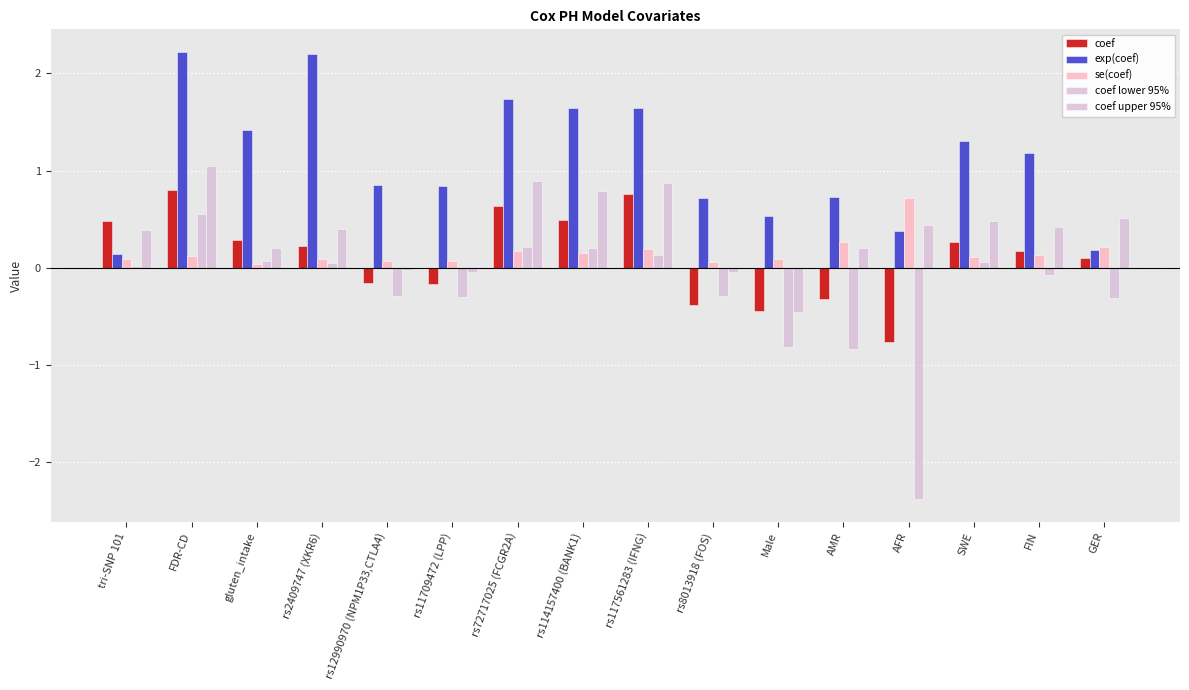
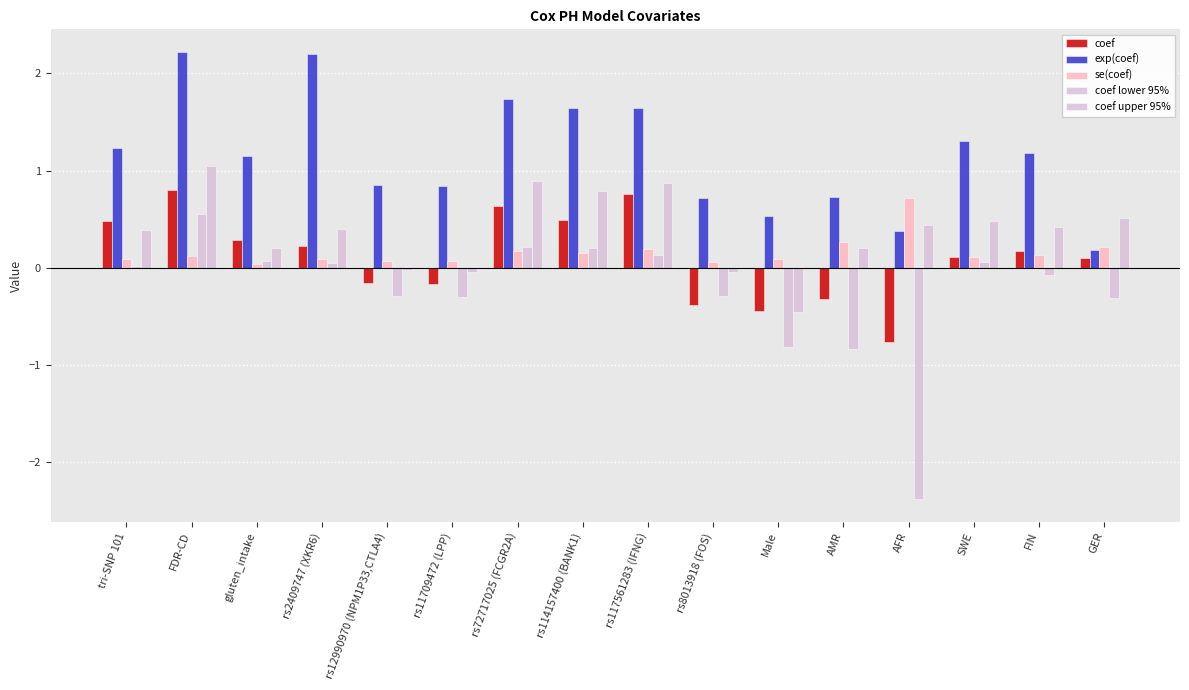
  {
    "coef": {
      "tri-SNP 101": 0.5,
      "FDR-CD": 0.8,
      "gluten_intake": 0.3,
      "rs2409747 (XKR6)": 0.2,
      "rs12990970 (NPM1P33,CTLA4)": -0.2,
      "rs11709472 (LPP)": -0.2,
      "rs72717025 (FCGR2A)": 0.6,
      "rs114157400 (BANK1)": 0.5,
      "rs117561283 (IFNG)": 0.8,
      "rs8013918 (FOS)": -0.4,
      "Male": -0.4,
      "AMR": -0.3,
      "AFR": -0.8,
-     "SWE": 0.3,
+     "SWE": 0.1,
      "FIN": 0.2,
      "GER": 0.1
    },
    "exp(coef)": {
-     "tri-SNP 101": 0.1,
+     "tri-SNP 101": 1.2,
      "FDR-CD": 2.2,
-     "gluten_intake": 1.4,
+     "gluten_intake": 1.1,
      "rs2409747 (XKR6)": 2.2,
      "rs12990970 (NPM1P33,CTLA4)": 0.9,
      "rs11709472 (LPP)": 0.8,
      "rs72717025 (FCGR2A)": 1.7,
      "rs114157400 (BANK1)": 1.6,
      "rs117561283 (IFNG)": 1.6,
      "rs8013918 (FOS)": 0.7,
      "Male": 0.5,
      "AMR": 0.7,
      "AFR": 0.4,
      "SWE": 1.3,
      "FIN": 1.2,
      "GER": 0.2
    }
  }
